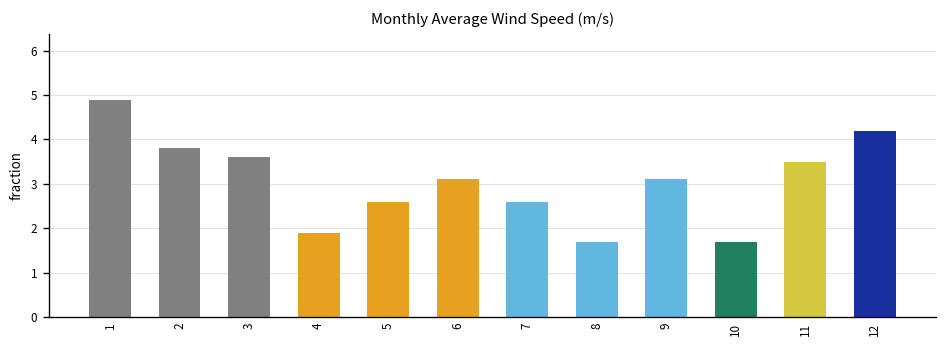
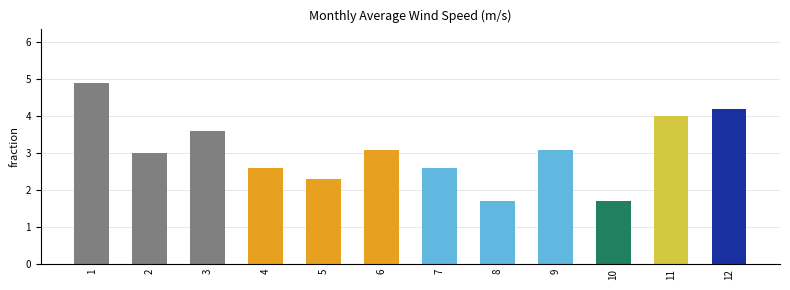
  {
    "1": 4.9,
-   "2": 3.8,
+   "2": 3.0,
    "3": 3.6,
-   "4": 1.9,
-   "5": 2.6,
+   "4": 2.6,
+   "5": 2.3,
    "6": 3.1,
    "7": 2.6,
    "8": 1.7,
    "9": 3.1,
    "10": 1.7,
-   "11": 3.5,
+   "11": 4.0,
    "12": 4.2
  }
